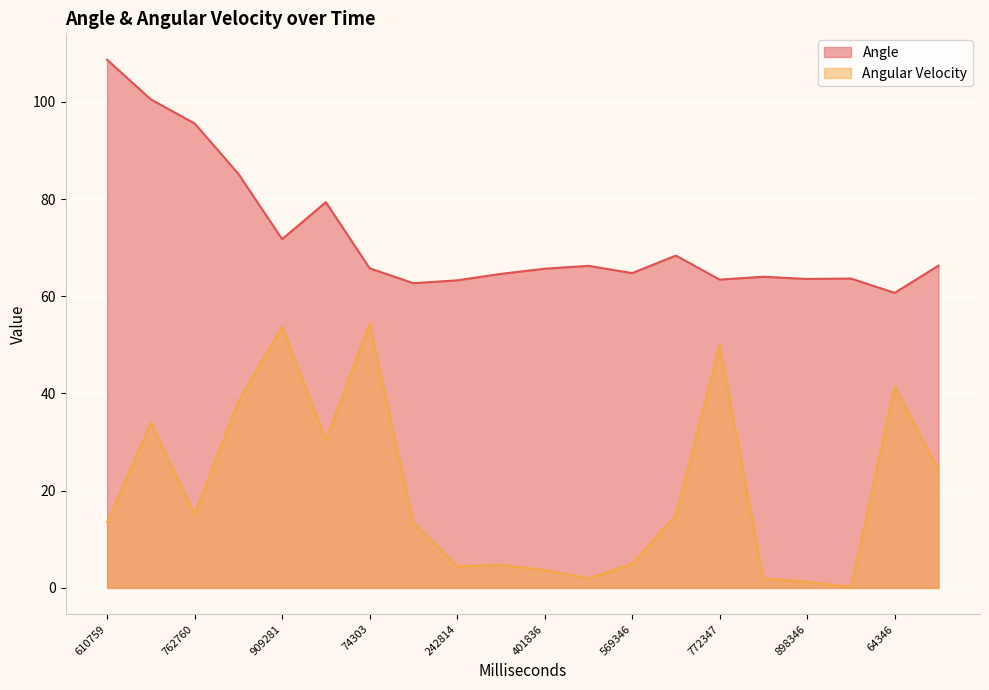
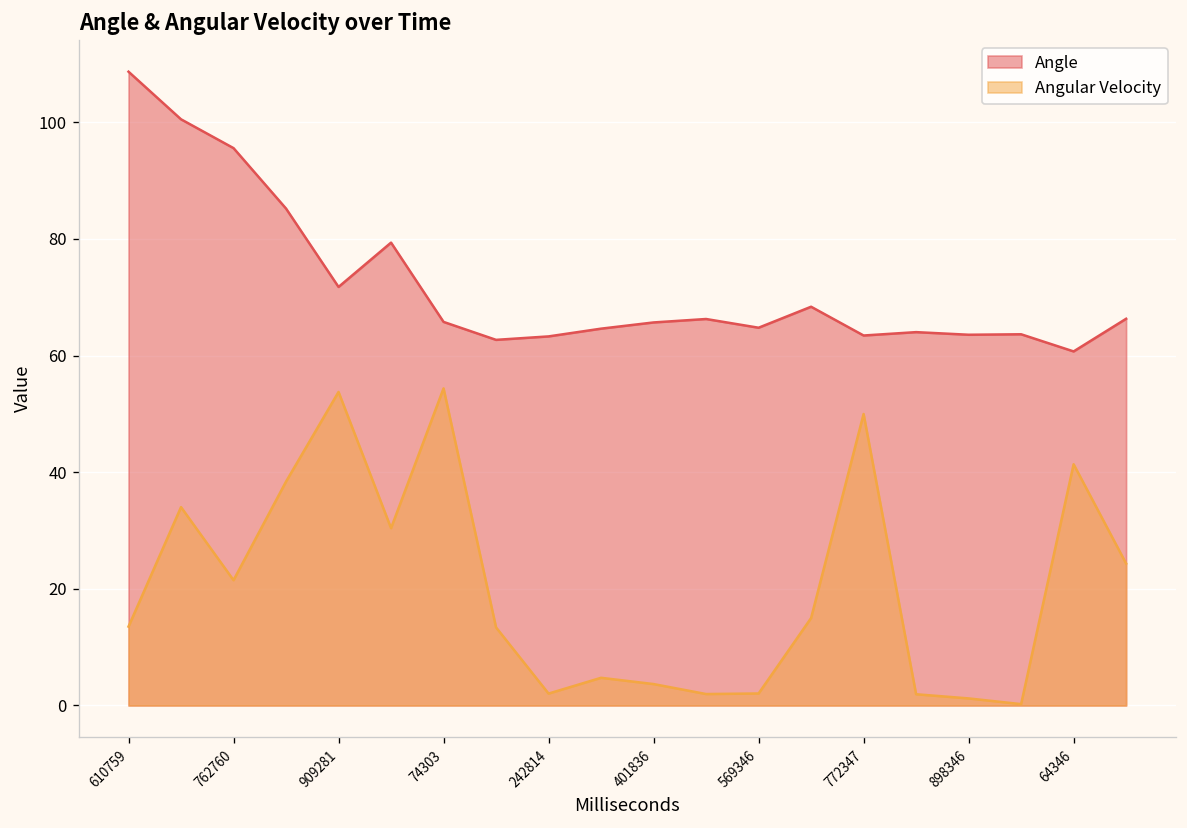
  {
    "Angle": {
      "610759": 109,
      "762760": 96,
      "909281": 72,
      "74303": 66,
      "242814": 63,
      "401836": 66,
      "569346": 65,
      "772347": 63,
      "898346": 64,
      "64346": 61
    },
    "Angular Velocity": {
      "610759": 14,
-     "762760": 15,
+     "762760": 21,
      "909281": 54,
      "74303": 54,
-     "242814": 4,
+     "242814": 2,
      "401836": 4,
-     "569346": 5,
+     "569346": 2,
      "772347": 50,
      "898346": 1,
      "64346": 41
    }
  }
